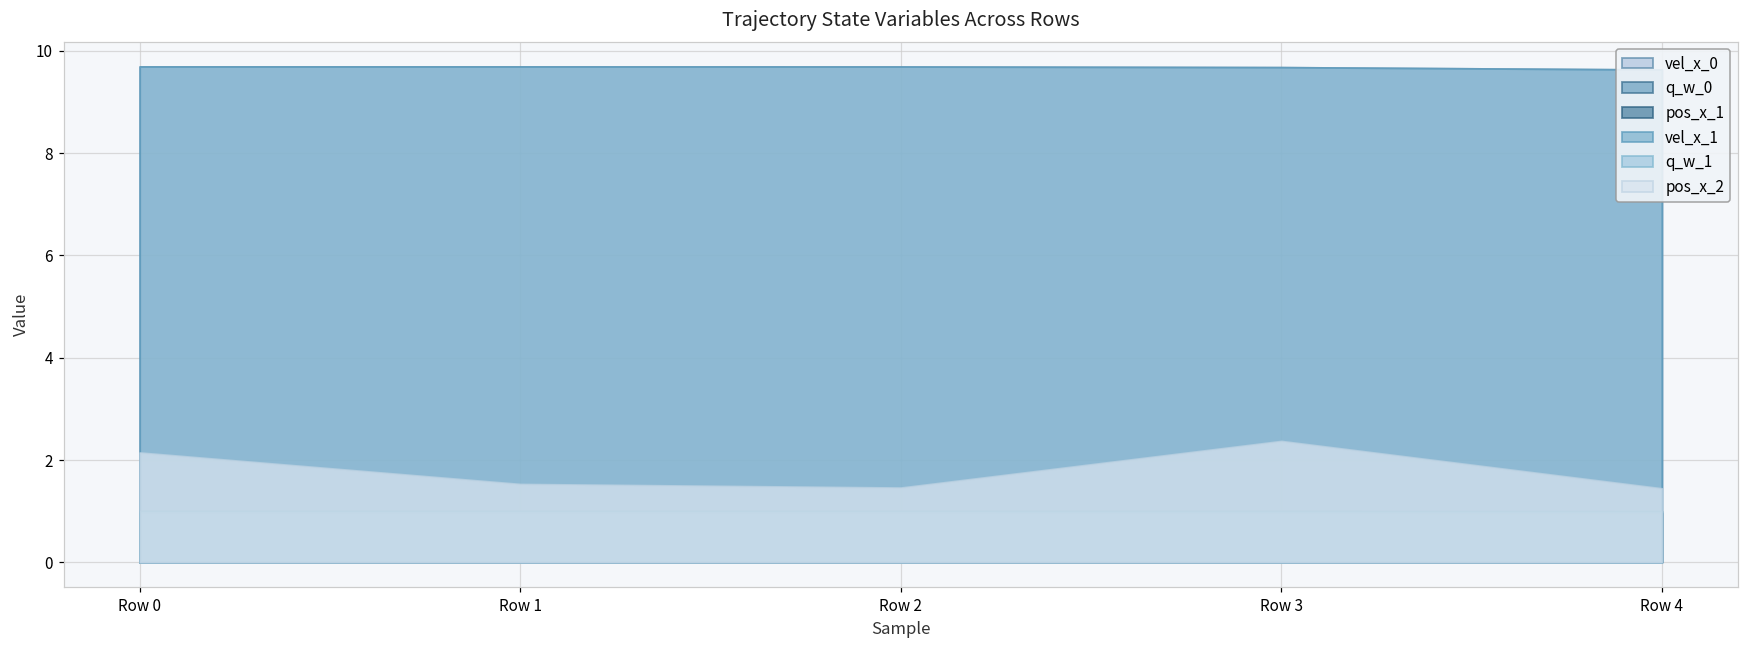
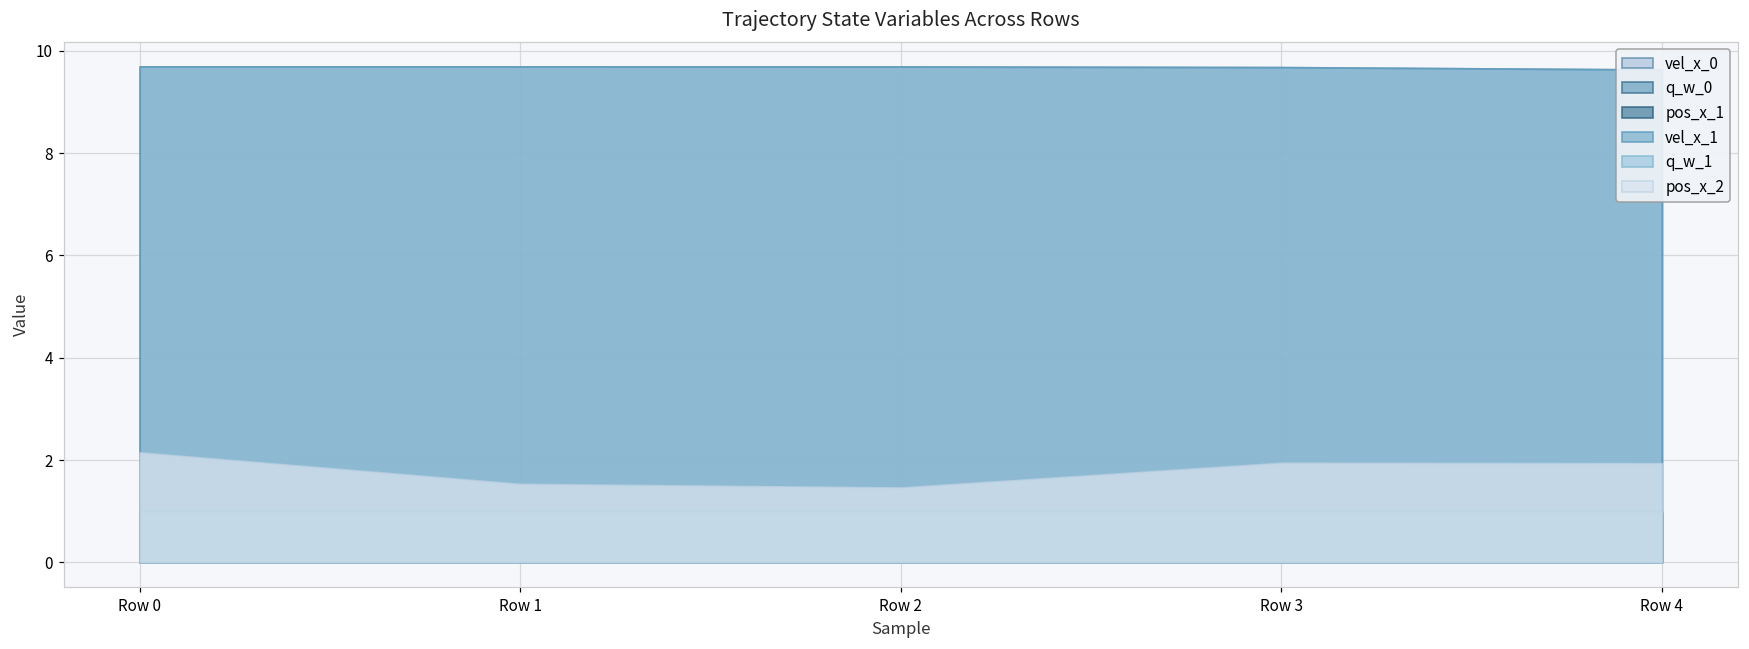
  {
    "pos_x_2": {
      "Row 0": 2.1,
      "Row 1": 1.5,
      "Row 2": 1.5,
-     "Row 3": 2.4,
-     "Row 4": 1.4
+     "Row 3": 1.9,
+     "Row 4": 1.9
    }
  }
